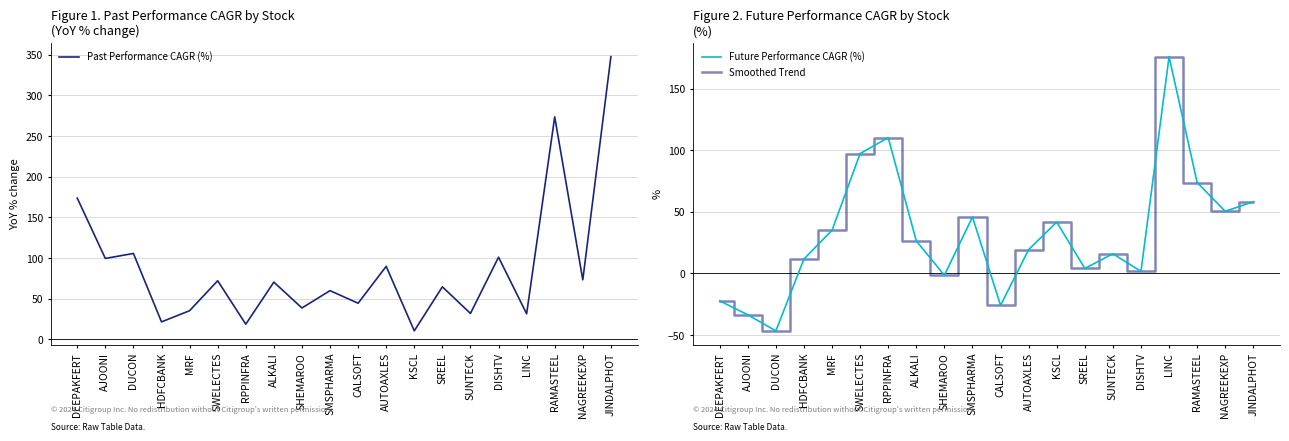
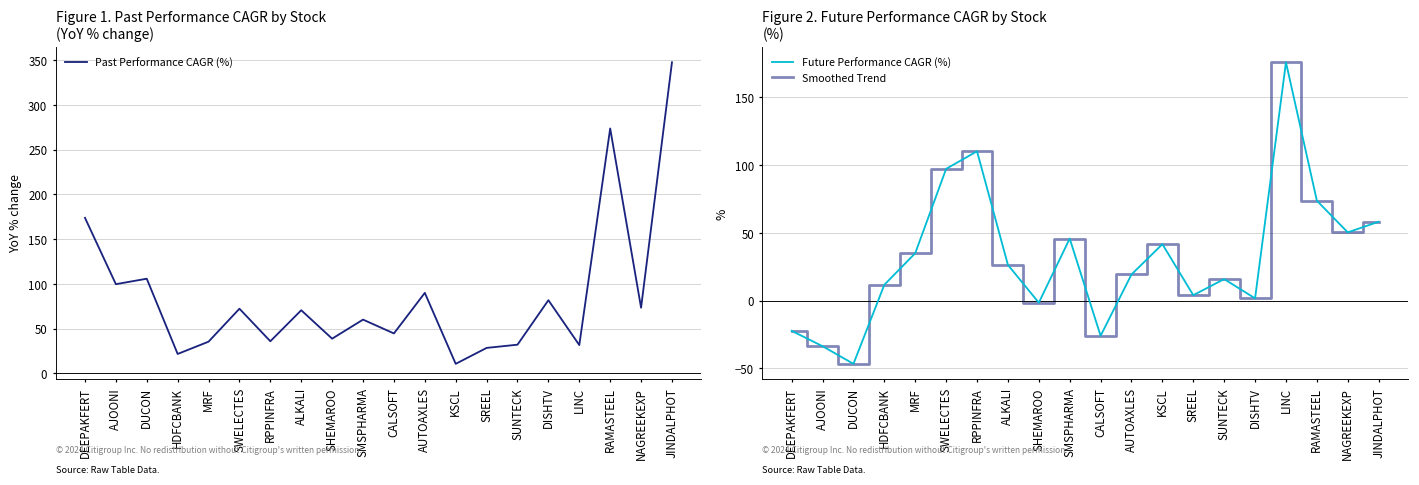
  {
    "Figure 1. Past Performance CAGR by Stock (YoY % change)": {
      "DEEPAKFERT": 170,
      "AJOONI": 100,
      "DUCON": 110,
      "HDFCBANK": 20,
      "MRF": 40,
      "SWELECTES": 70,
-     "RPPINFRA": 20,
+     "RPPINFRA": 40,
      "ALKALI": 70,
      "SHEMAROO": 40,
      "SMSPHARMA": 60,
      "CALSOFT": 40,
      "AUTOAXLES": 90,
      "KSCL": 10,
-     "SREEL": 60,
+     "SREEL": 30,
      "SUNTECK": 30,
-     "DISHTV": 100,
+     "DISHTV": 80,
      "LINC": 30,
      "RAMASTEEL": 270,
      "NAGREEKEXP": 70,
      "JINDALPHOT": 350
    },
    "Figure 2. Future Performance CAGR by Stock (%)": {
      "DEEPAKFERT": -22,
      "AJOONI": -34,
      "DUCON": -47,
      "HDFCBANK": 12,
      "MRF": 35,
      "SWELECTES": 97,
      "RPPINFRA": 110,
      "ALKALI": 26,
      "SHEMAROO": -2,
      "SMSPHARMA": 46,
      "CALSOFT": -26,
      "AUTOAXLES": 19,
      "KSCL": 42,
      "SREEL": 4,
      "SUNTECK": 16,
      "DISHTV": 2,
      "LINC": 176,
      "RAMASTEEL": 74,
      "NAGREEKEXP": 50,
      "JINDALPHOT": 58
    }
  }
